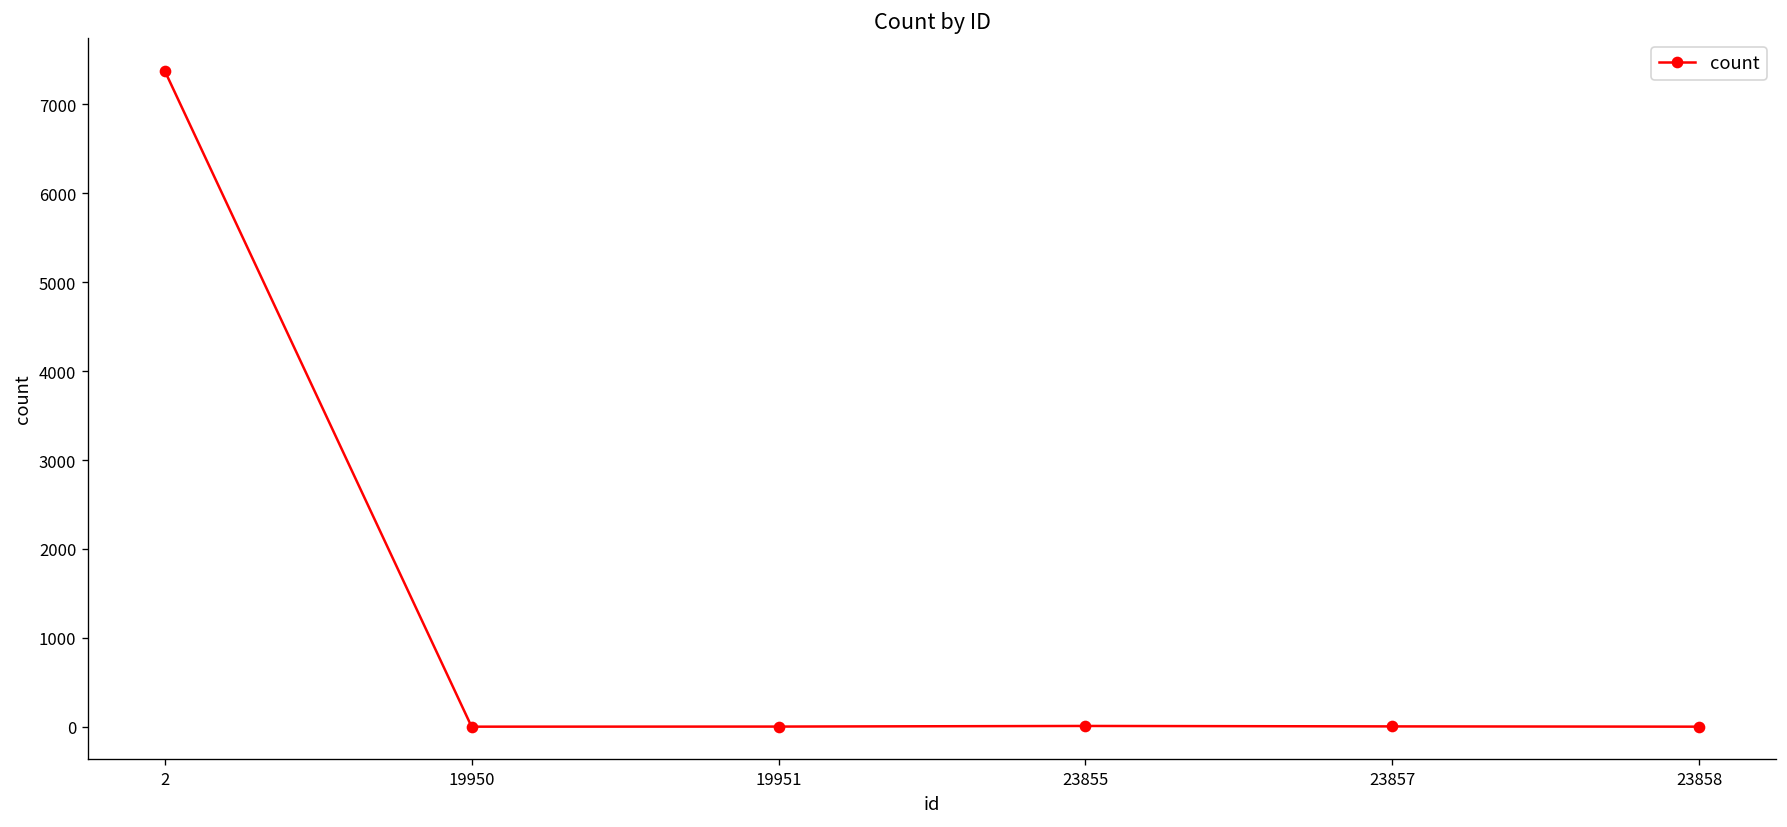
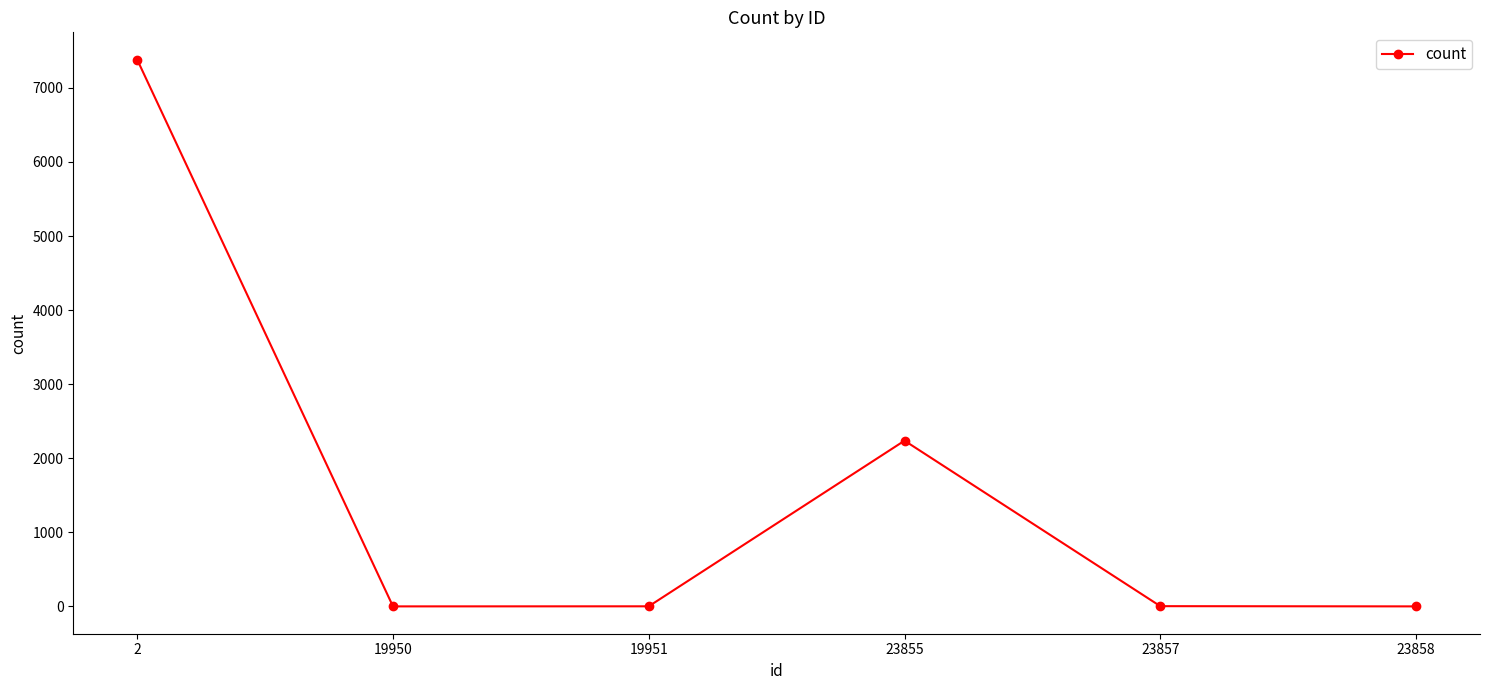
  {
    "2": 7400,
    "19950": 0,
    "19951": 0,
-   "23855": 0,
+   "23855": 2200,
    "23857": 0,
    "23858": 0
  }
